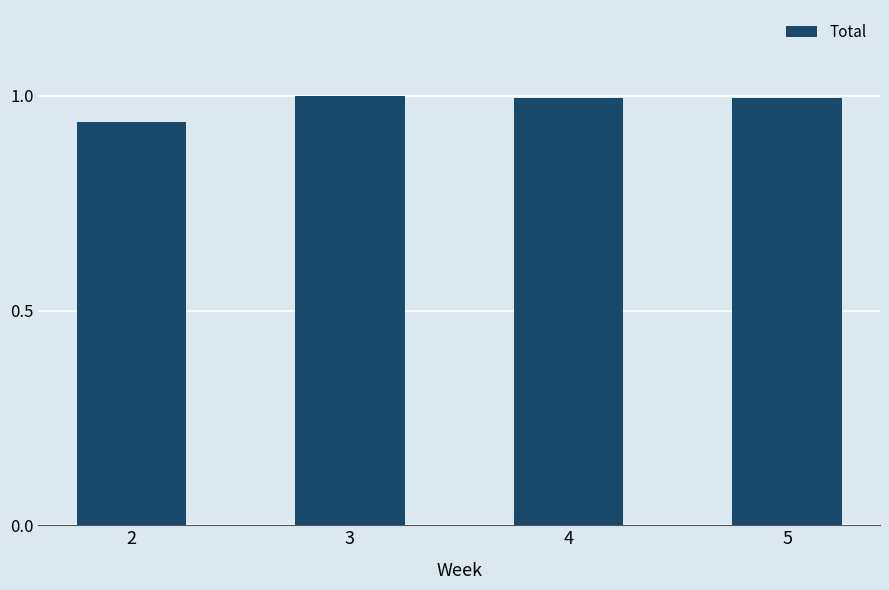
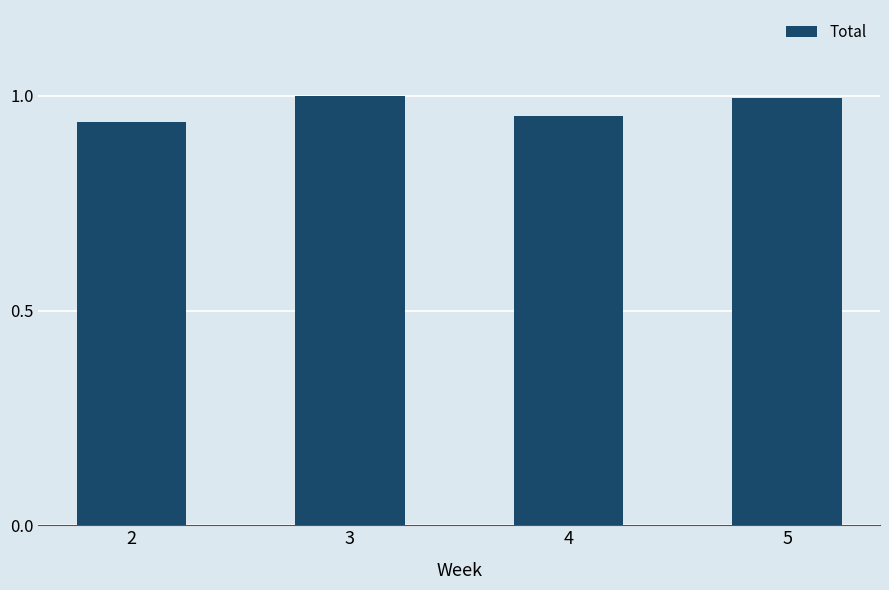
  {
    "2": 0.94,
    "3": 1.00,
-   "4": 1.00,
+   "4": 0.95,
    "5": 1.00
  }
